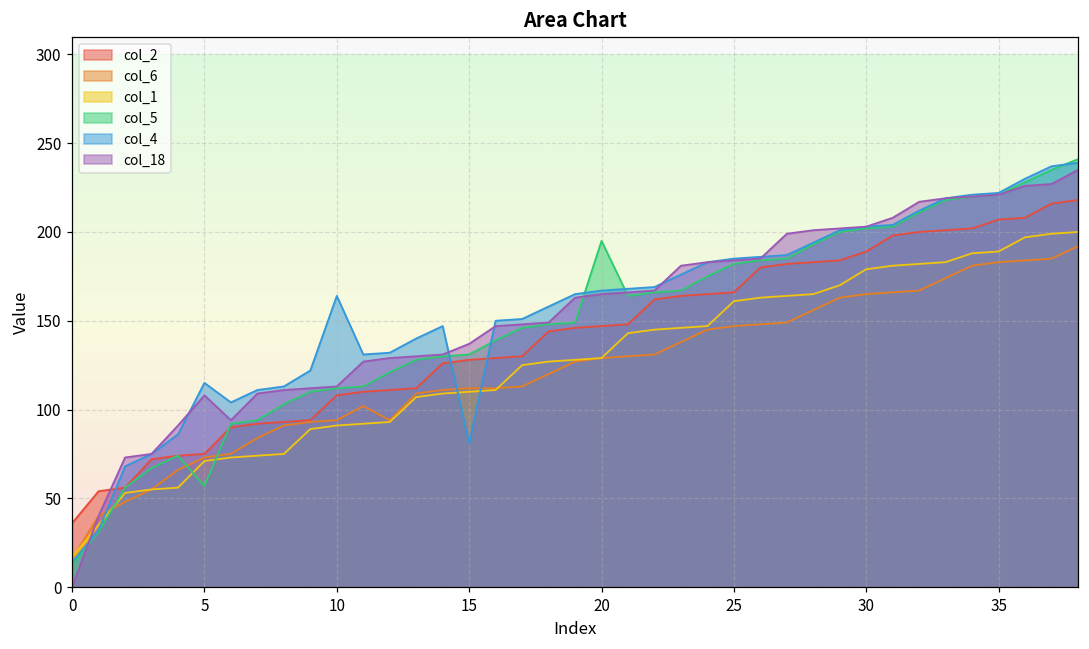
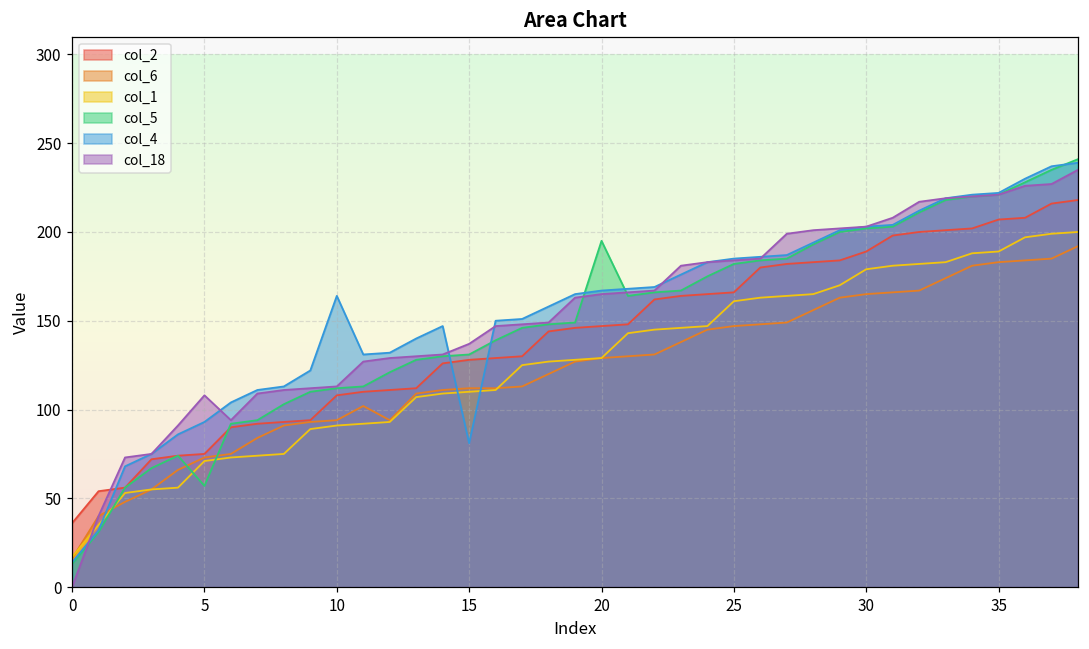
  {
    "col_5": {
      "5": 57,
      "15": 131,
      "20": 195,
      "25": 182
    },
    "col_4": {
-     "5": 115,
+     "5": 93,
      "10": 164,
      "15": 81,
      "20": 167
    },
    "col_18": {
      "0": 0,
      "5": 108,
      "15": 137,
      "20": 165
    }
  }
